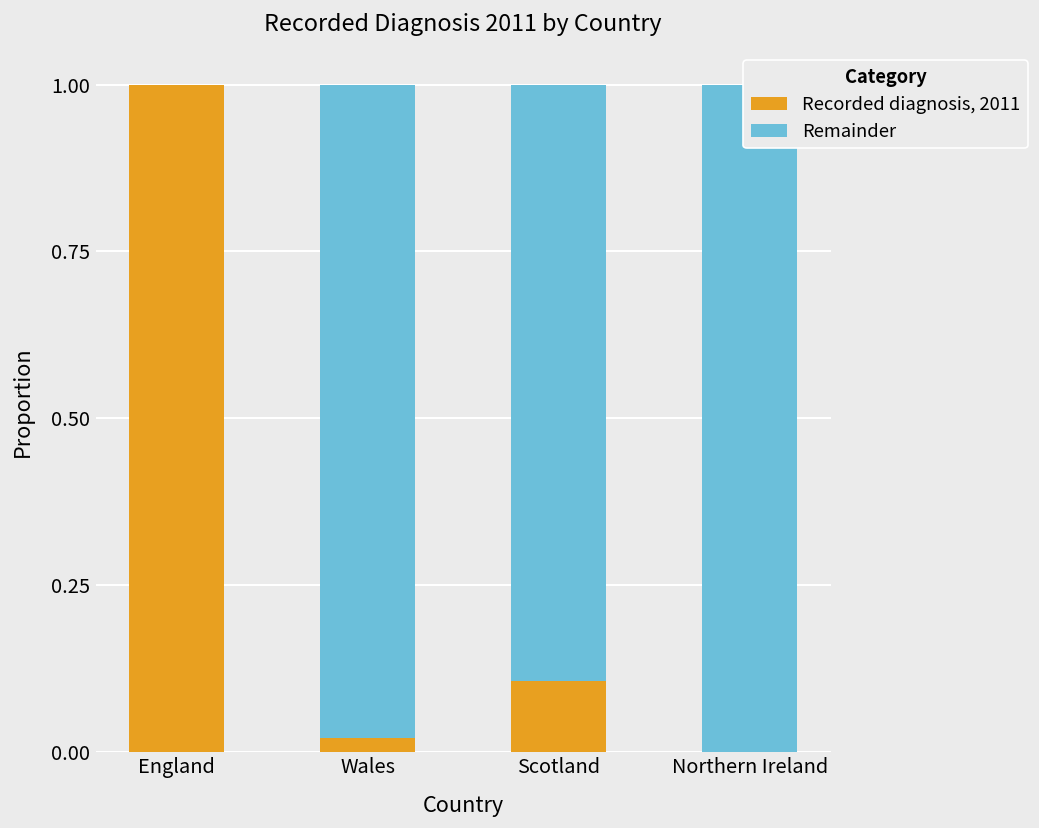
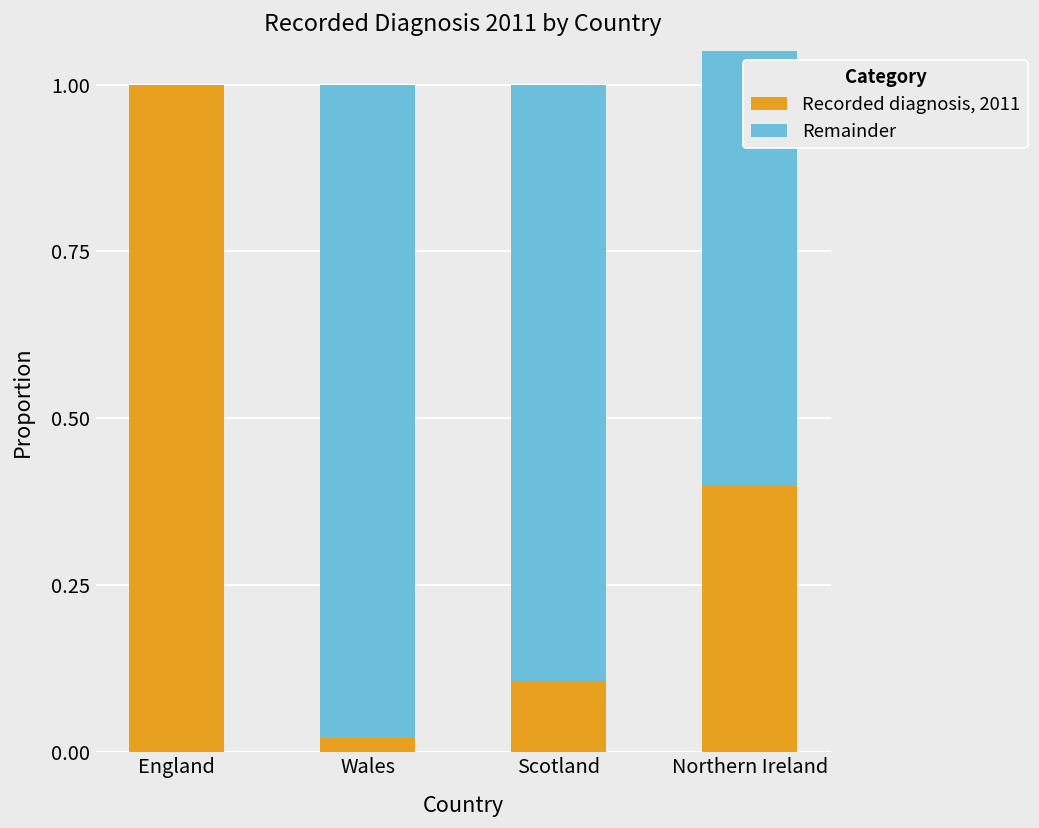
  {
    "Recorded diagnosis, 2011": {
      "England": 1.0,
      "Wales": 0.02,
      "Scotland": 0.11,
-     "Northern Ireland": 0.0
+     "Northern Ireland": 0.4
    },
    "Remainder": {
      "England": 0.0,
      "Wales": 0.98,
      "Scotland": 0.89
    }
  }
